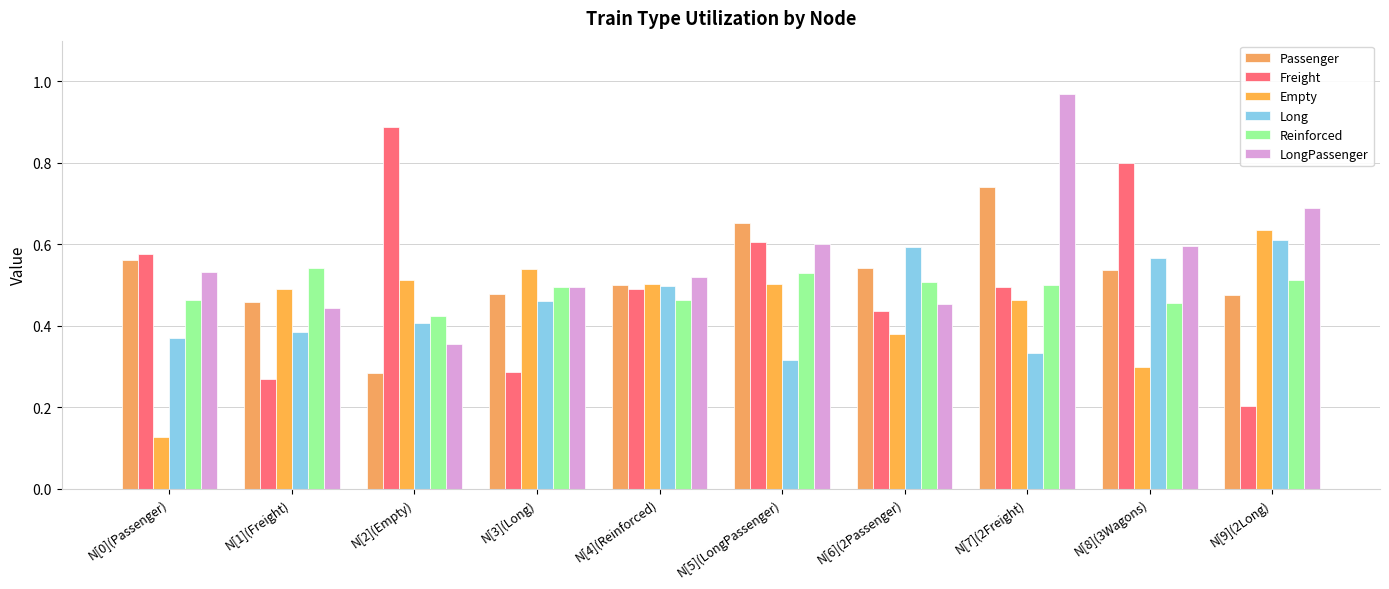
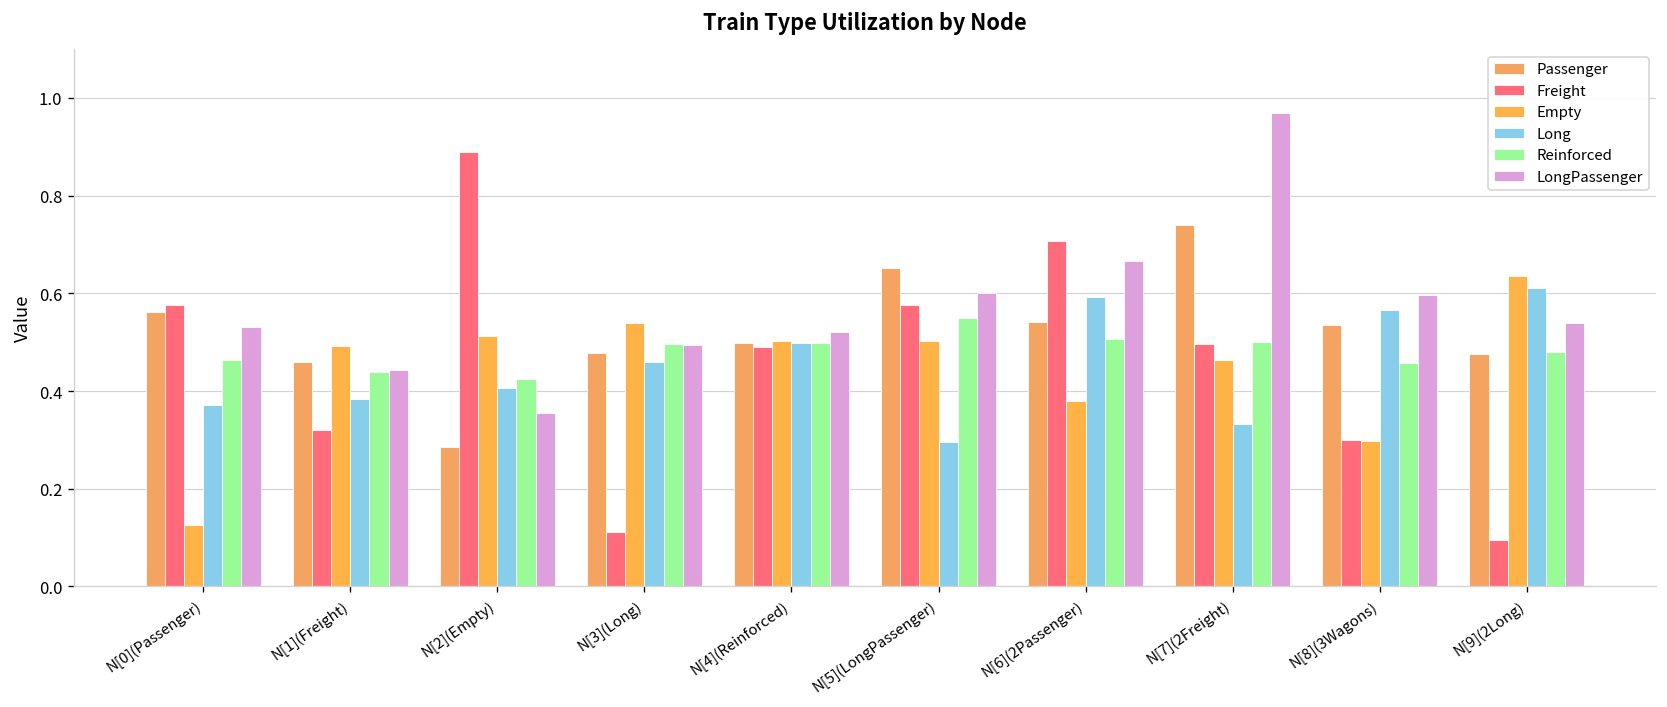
  {
    "Freight": {
      "N[0](Passenger)": 0.58,
-     "N[1](Freight)": 0.27,
+     "N[1](Freight)": 0.32,
      "N[2](Empty)": 0.89,
-     "N[3](Long)": 0.29,
+     "N[3](Long)": 0.11,
      "N[4](Reinforced)": 0.49,
-     "N[5](LongPassenger)": 0.61,
-     "N[6](2Passenger)": 0.44,
+     "N[5](LongPassenger)": 0.58,
+     "N[6](2Passenger)": 0.71,
      "N[7](2Freight)": 0.50,
-     "N[8](3Wagons)": 0.80,
-     "N[9](2Long)": 0.20
+     "N[8](3Wagons)": 0.30,
+     "N[9](2Long)": 0.10
    },
    "Long": {
      "N[0](Passenger)": 0.37,
      "N[1](Freight)": 0.38,
      "N[2](Empty)": 0.41,
      "N[3](Long)": 0.46,
      "N[4](Reinforced)": 0.50,
-     "N[5](LongPassenger)": 0.32,
+     "N[5](LongPassenger)": 0.30,
      "N[6](2Passenger)": 0.59,
      "N[7](2Freight)": 0.33,
      "N[8](3Wagons)": 0.57,
      "N[9](2Long)": 0.61
    },
    "Reinforced": {
      "N[0](Passenger)": 0.46,
-     "N[1](Freight)": 0.54,
+     "N[1](Freight)": 0.44,
      "N[2](Empty)": 0.42,
      "N[3](Long)": 0.50,
-     "N[4](Reinforced)": 0.46,
-     "N[5](LongPassenger)": 0.53,
+     "N[4](Reinforced)": 0.50,
+     "N[5](LongPassenger)": 0.55,
      "N[6](2Passenger)": 0.51,
      "N[7](2Freight)": 0.50,
      "N[8](3Wagons)": 0.46,
-     "N[9](2Long)": 0.51
+     "N[9](2Long)": 0.48
    },
    "LongPassenger": {
      "N[0](Passenger)": 0.53,
      "N[1](Freight)": 0.44,
      "N[2](Empty)": 0.36,
      "N[3](Long)": 0.49,
      "N[4](Reinforced)": 0.52,
      "N[5](LongPassenger)": 0.60,
-     "N[6](2Passenger)": 0.45,
+     "N[6](2Passenger)": 0.67,
      "N[7](2Freight)": 0.97,
      "N[8](3Wagons)": 0.60,
-     "N[9](2Long)": 0.69
+     "N[9](2Long)": 0.54
    }
  }
